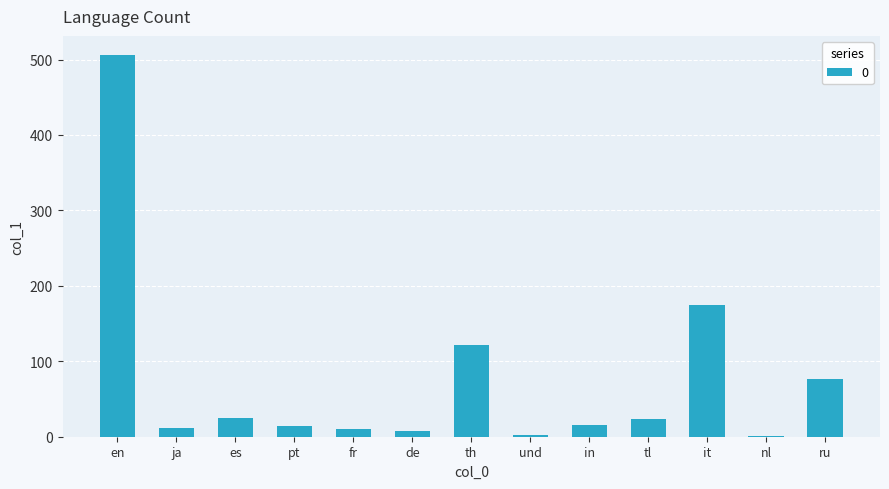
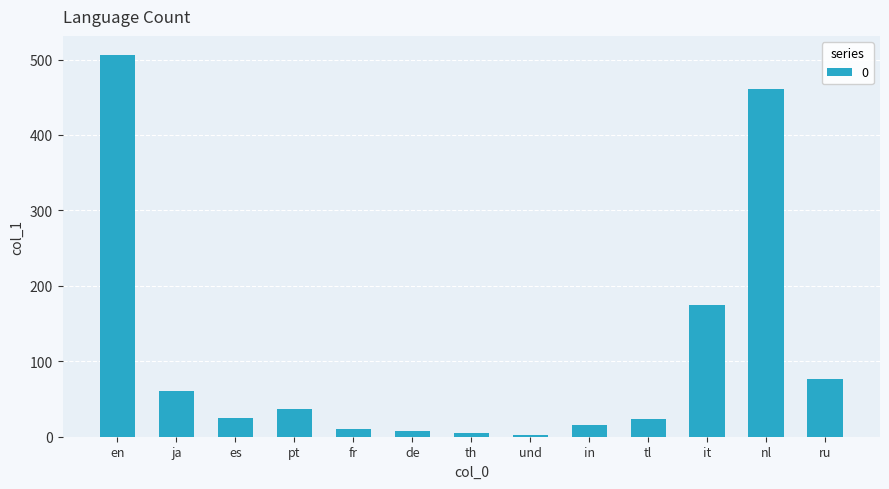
  {
    "en": 510,
-   "ja": 10,
+   "ja": 60,
    "es": 30,
-   "pt": 10,
+   "pt": 40,
    "fr": 10,
    "de": 10,
-   "th": 120,
+   "th": 10,
    "in": 20,
    "tl": 20,
    "it": 180,
-   "nl": 0,
+   "nl": 460,
    "ru": 80
  }
